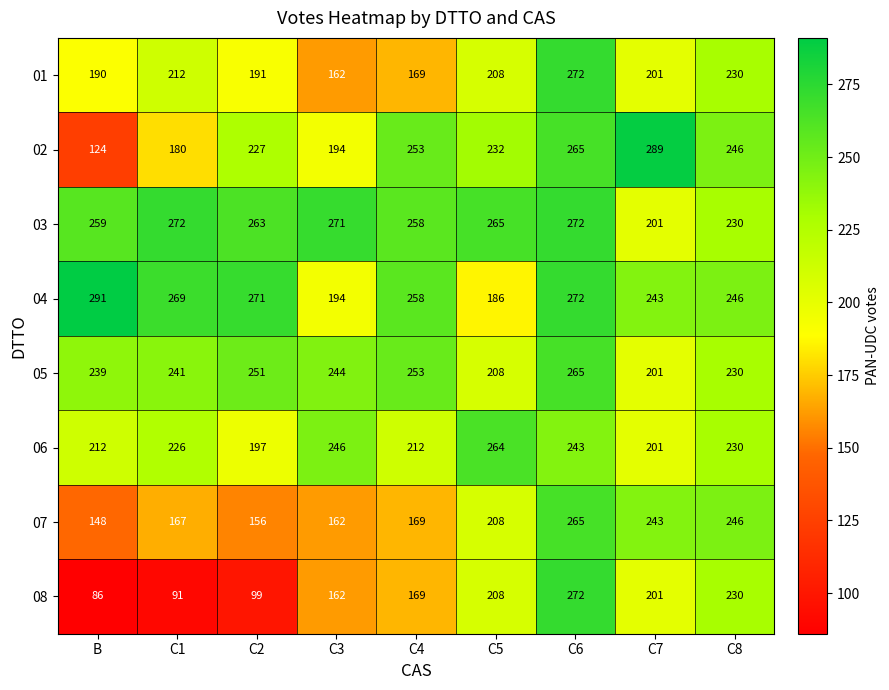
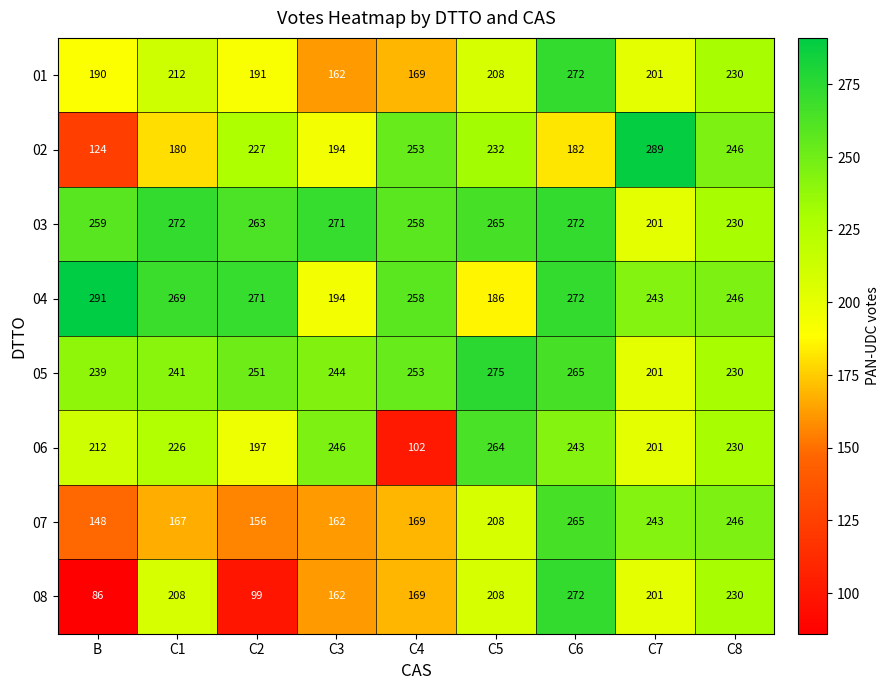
  {
    "01": {
      "B": 190,
      "C1": 212,
      "C2": 191,
      "C3": 162,
      "C4": 169,
      "C5": 208,
      "C6": 272,
      "C7": 201,
      "C8": 230
    },
    "02": {
      "B": 124,
      "C1": 180,
      "C2": 227,
      "C3": 194,
      "C4": 253,
      "C5": 232,
-     "C6": 265,
+     "C6": 182,
      "C7": 289,
      "C8": 246
    },
    "03": {
      "B": 259,
      "C1": 272,
      "C2": 263,
      "C3": 271,
      "C4": 258,
      "C5": 265,
      "C6": 272,
      "C7": 201,
      "C8": 230
    },
    "04": {
      "B": 291,
      "C1": 269,
      "C2": 271,
      "C3": 194,
      "C4": 258,
      "C5": 186,
      "C6": 272,
      "C7": 243,
      "C8": 246
    },
    "05": {
      "B": 239,
      "C1": 241,
      "C2": 251,
      "C3": 244,
      "C4": 253,
-     "C5": 208,
+     "C5": 275,
      "C6": 265,
      "C7": 201,
      "C8": 230
    },
    "06": {
      "B": 212,
      "C1": 226,
      "C2": 197,
      "C3": 246,
-     "C4": 212,
+     "C4": 102,
      "C5": 264,
      "C6": 243,
      "C7": 201,
      "C8": 230
    },
    "07": {
      "B": 148,
      "C1": 167,
      "C2": 156,
      "C3": 162,
      "C4": 169,
      "C5": 208,
      "C6": 265,
      "C7": 243,
      "C8": 246
    },
    "08": {
      "B": 86,
-     "C1": 91,
+     "C1": 208,
      "C2": 99,
      "C3": 162,
      "C4": 169,
      "C5": 208,
      "C6": 272,
      "C7": 201,
      "C8": 230
    }
  }
